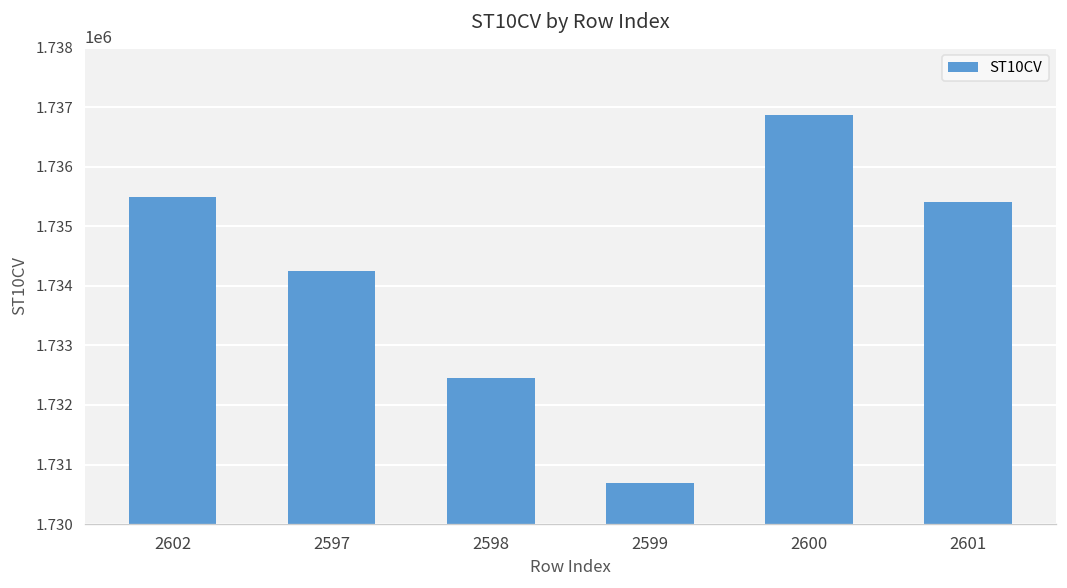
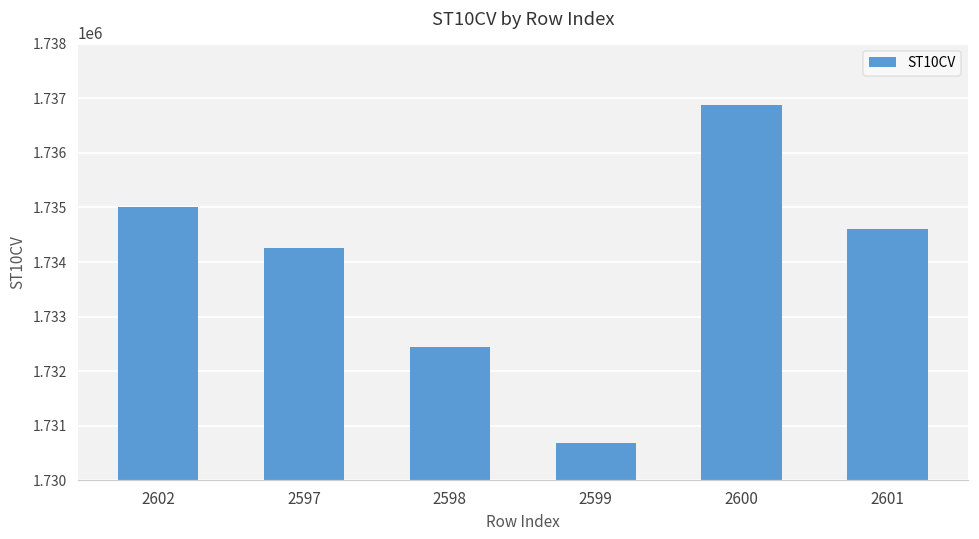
  {
-   "2602": 1735500,
+   "2602": 1735000,
    "2597": 1734300,
    "2598": 1732500,
    "2599": 1730700,
    "2600": 1736900,
-   "2601": 1735400
+   "2601": 1734600
  }
